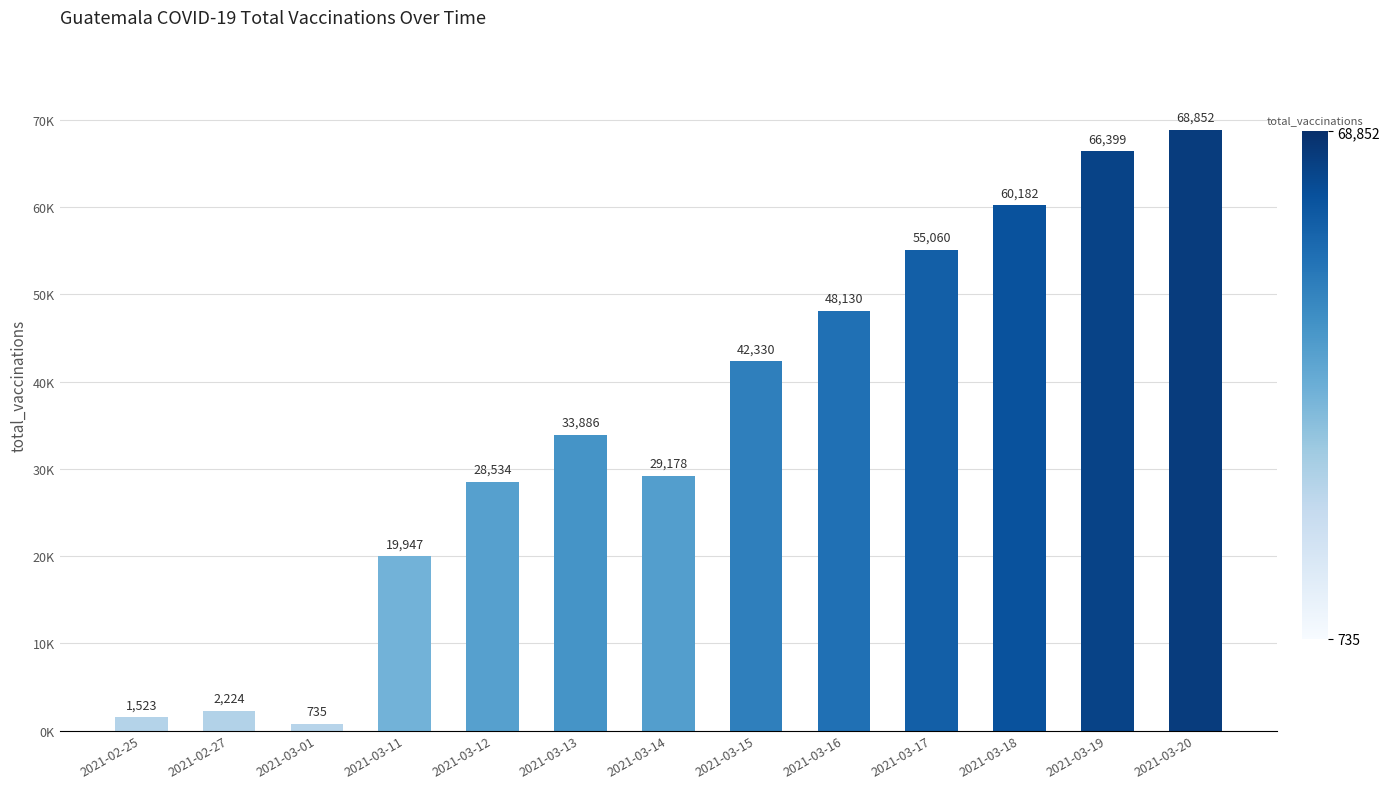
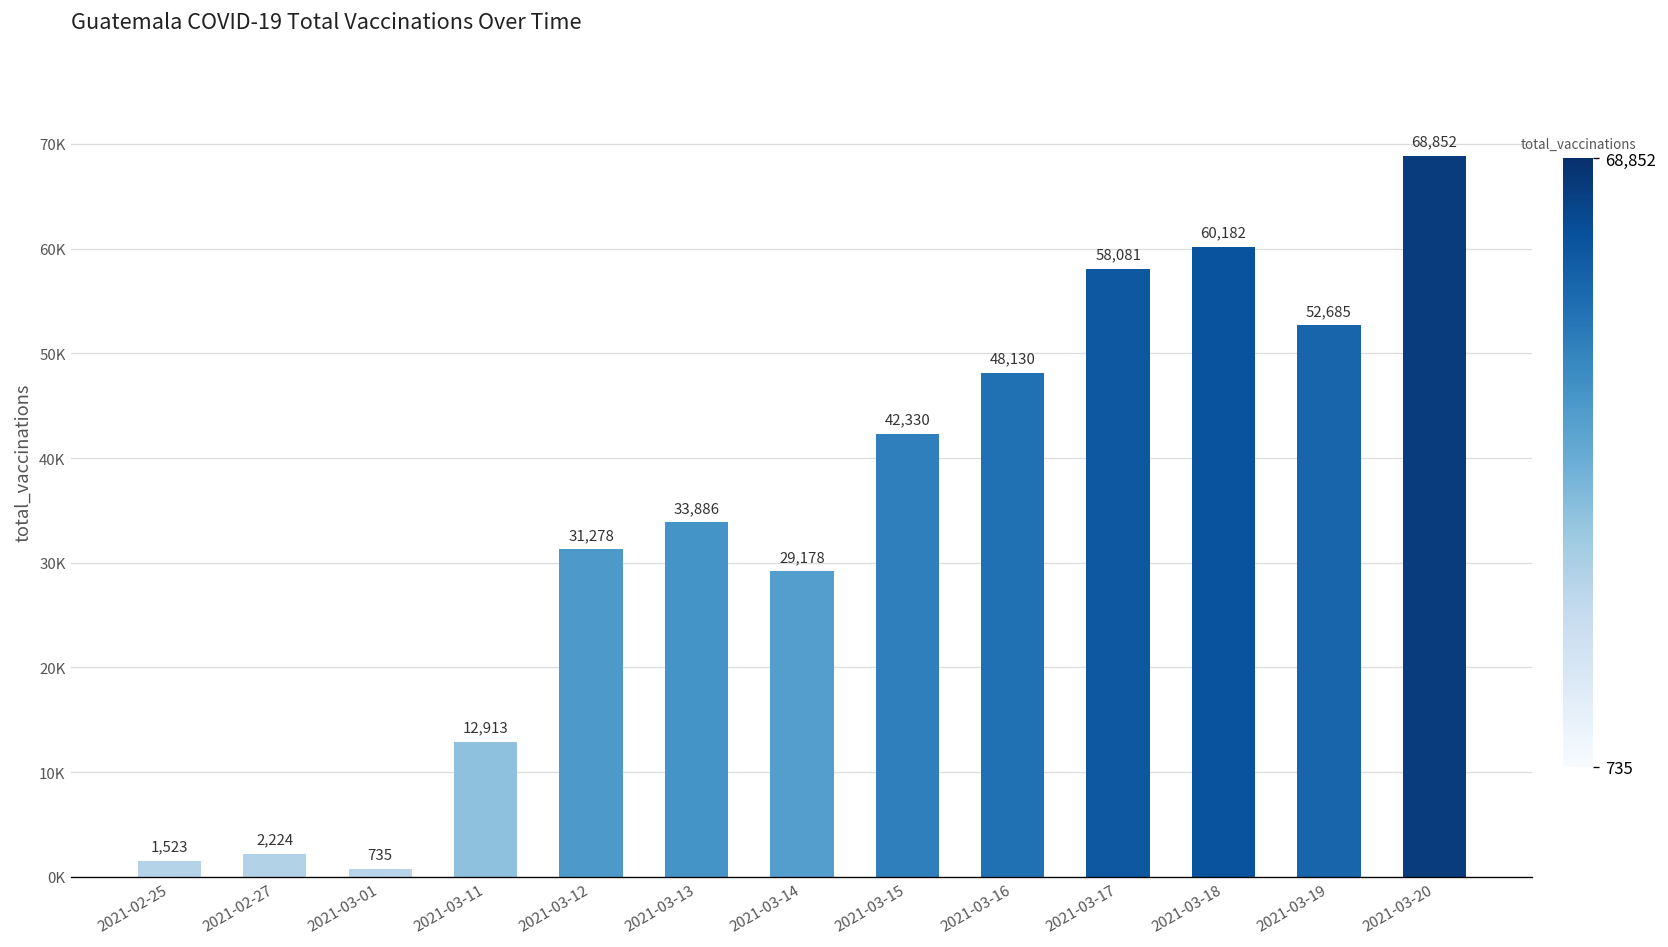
  {
    "2021-02-25": "1,523",
    "2021-02-27": "2,224",
    "2021-03-01": "735",
-   "2021-03-11": "19,947",
-   "2021-03-12": "28,534",
+   "2021-03-11": "12,913",
+   "2021-03-12": "31,278",
    "2021-03-13": "33,886",
    "2021-03-14": "29,178",
    "2021-03-15": "42,330",
    "2021-03-16": "48,130",
-   "2021-03-17": "55,060",
+   "2021-03-17": "58,081",
    "2021-03-18": "60,182",
-   "2021-03-19": "66,399",
+   "2021-03-19": "52,685",
    "2021-03-20": "68,852"
  }
